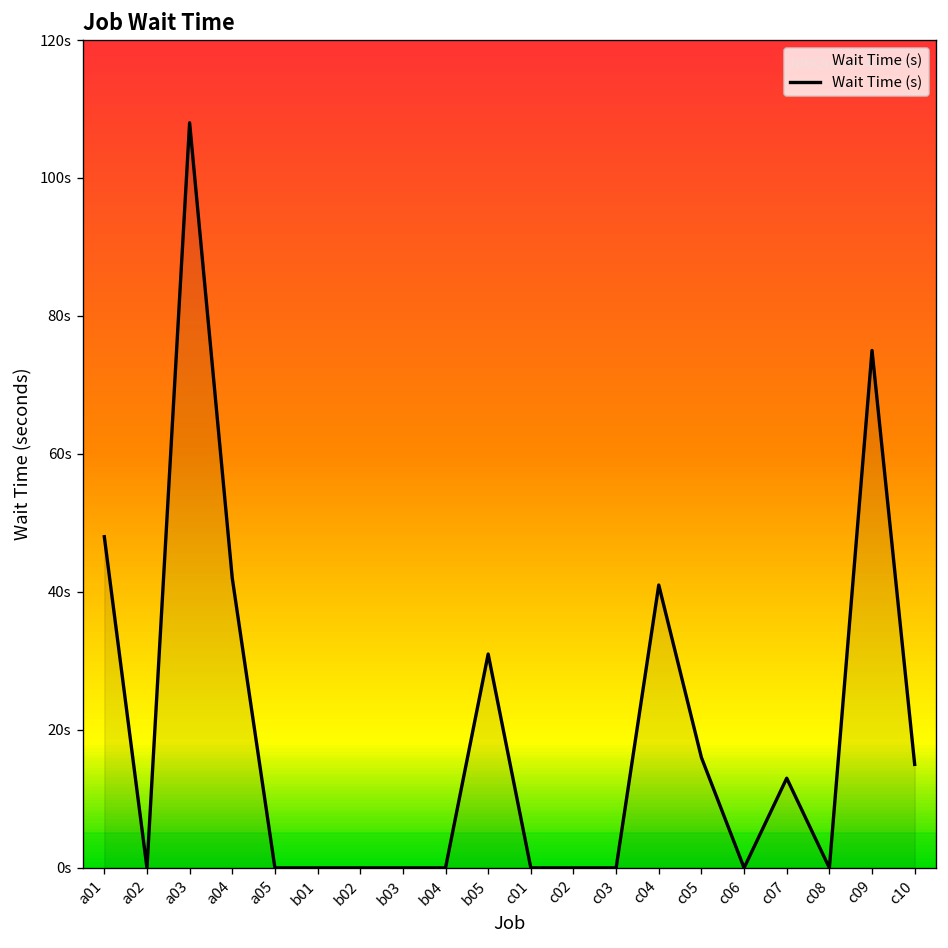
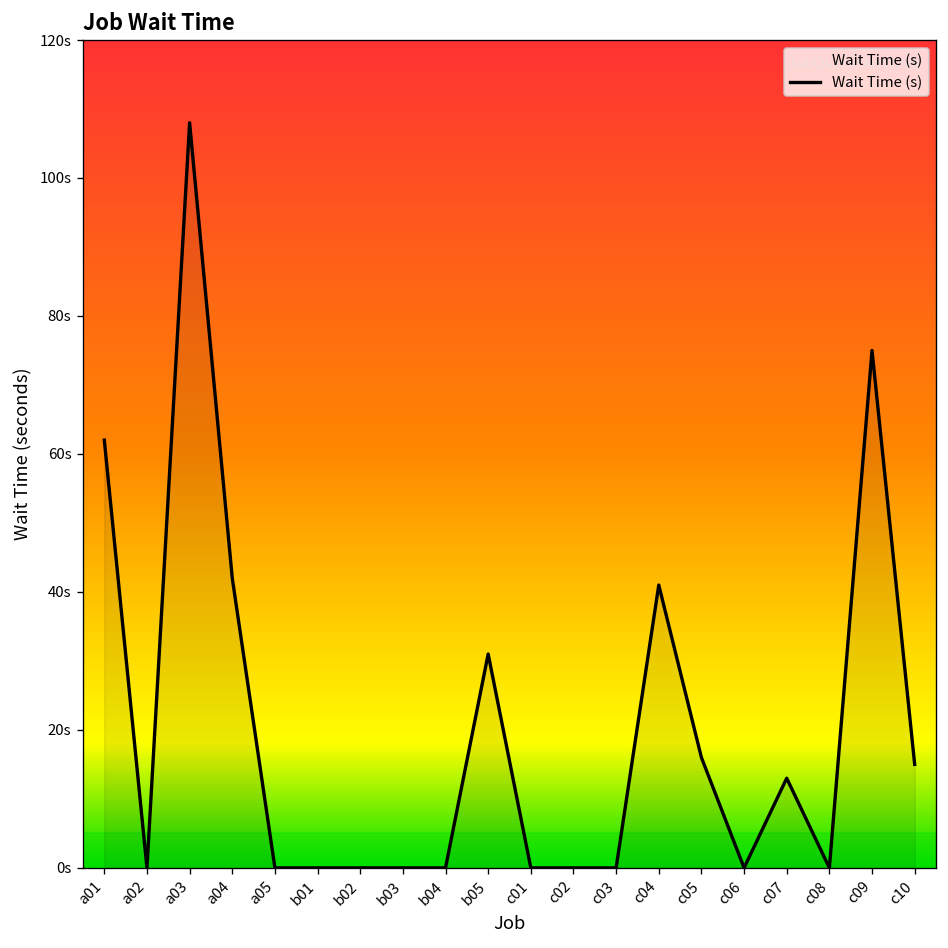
  {
-   "a01": "48s",
+   "a01": "62s",
    "a02": "0s",
    "a03": "108s",
    "a04": "42s",
    "a05": "0s",
    "b01": "0s",
    "b02": "0s",
    "b03": "0s",
    "b04": "0s",
    "b05": "31s",
    "c01": "0s",
    "c02": "0s",
    "c03": "0s",
    "c04": "41s",
    "c05": "16s",
    "c06": "0s",
    "c07": "13s",
    "c08": "0s",
    "c09": "75s",
    "c10": "15s"
  }
